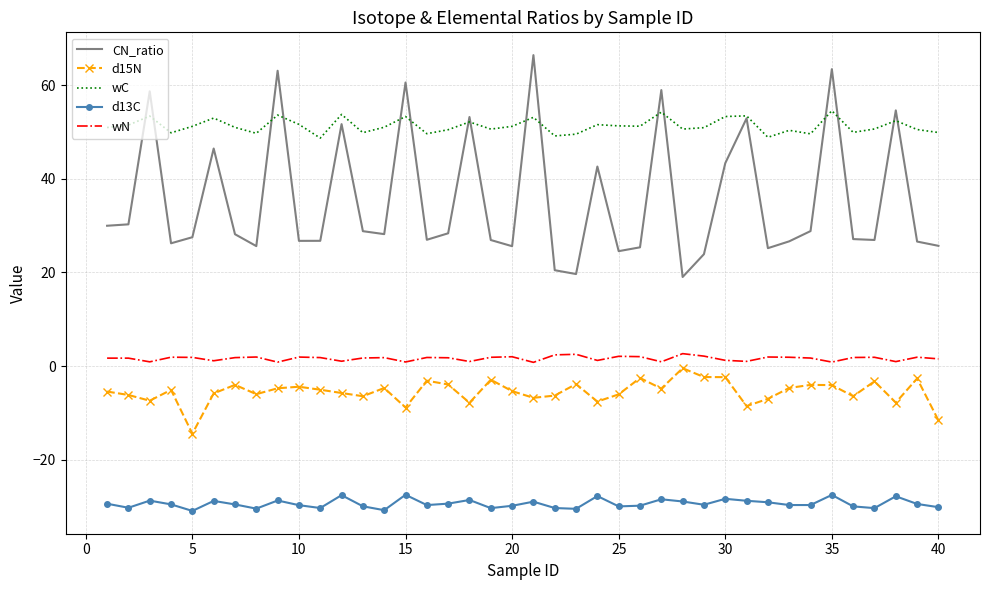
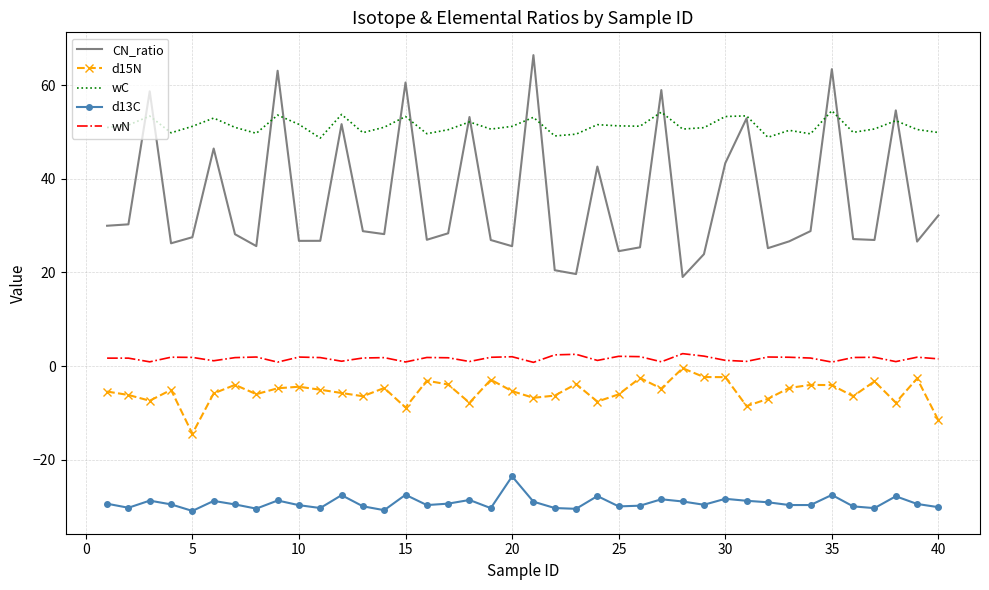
  {
    "CN_ratio": {
      "5": 28,
      "10": 27,
      "15": 61,
      "20": 26,
      "25": 25,
      "30": 43,
      "35": 63,
-     "40": 26
+     "40": 32
    },
    "d15N": {
      "5": -14,
      "10": -4,
      "15": -9,
      "20": -5,
      "25": -6,
      "30": -2,
      "35": -4,
      "40": -12
    },
    "wC": {
      "5": 51,
      "10": 52,
      "15": 53,
      "20": 51,
      "25": 51,
      "30": 53,
      "35": 55,
      "40": 50
    },
    "d13C": {
      "5": -31,
      "10": -30,
      "15": -28,
-     "20": -30,
+     "20": -24,
      "25": -30,
      "30": -28,
      "35": -28,
      "40": -30
    },
    "wN": {
      "5": 2,
      "10": 2,
      "15": 1,
      "20": 2,
      "25": 2,
      "30": 1,
      "35": 1,
      "40": 2
    }
  }
